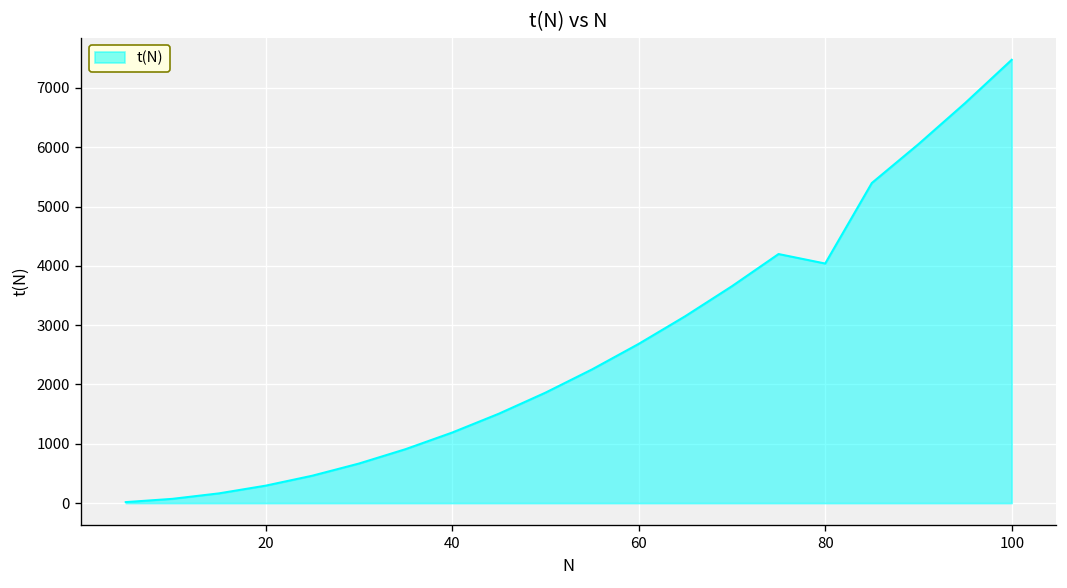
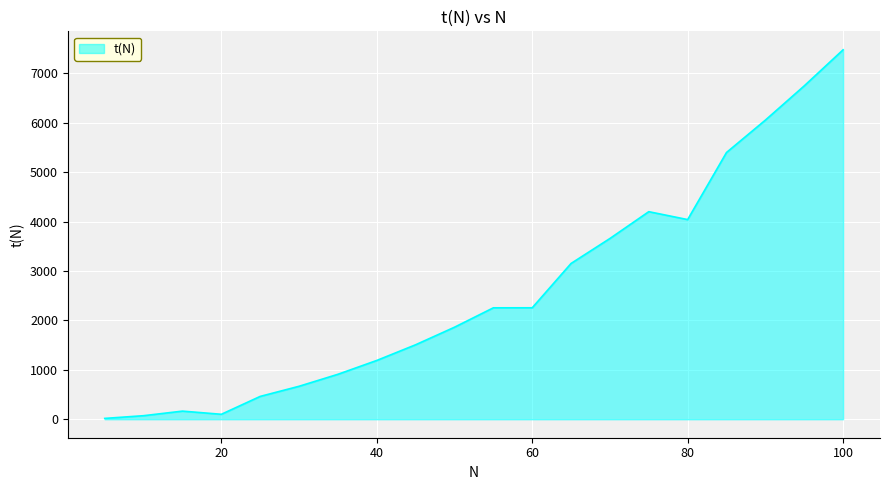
  {
-   "20": 300,
+   "20": 100,
    "40": 1200,
-   "60": 2700,
+   "60": 2300,
    "80": 4000,
    "100": 7500
  }
